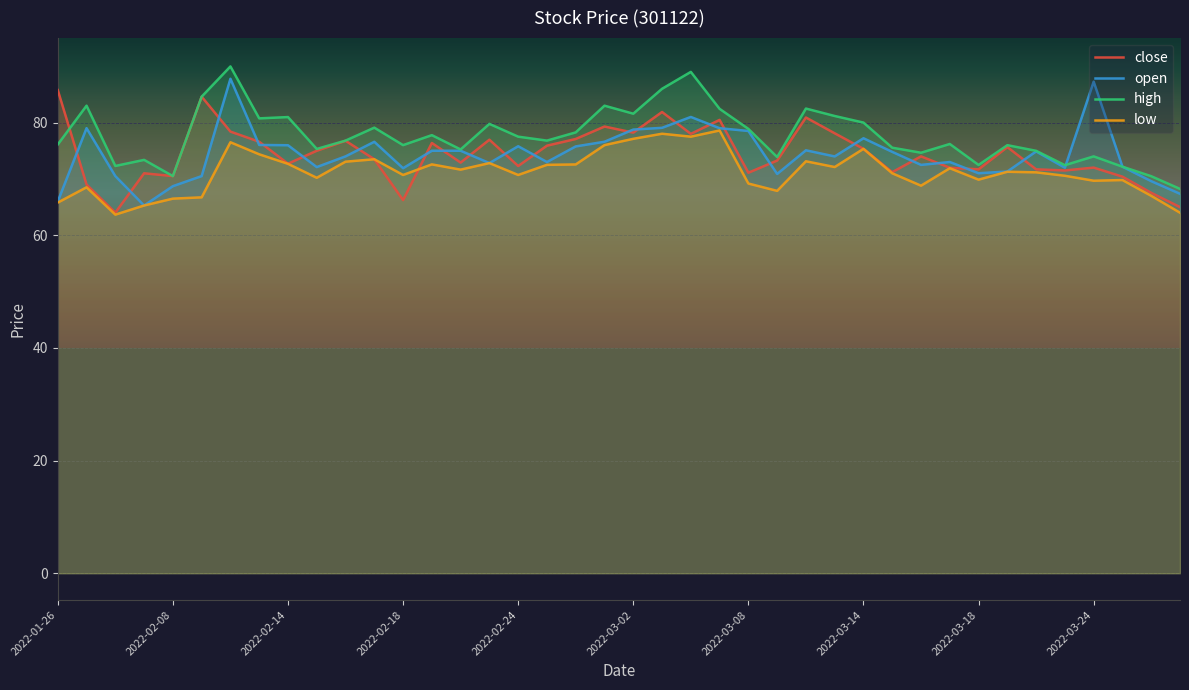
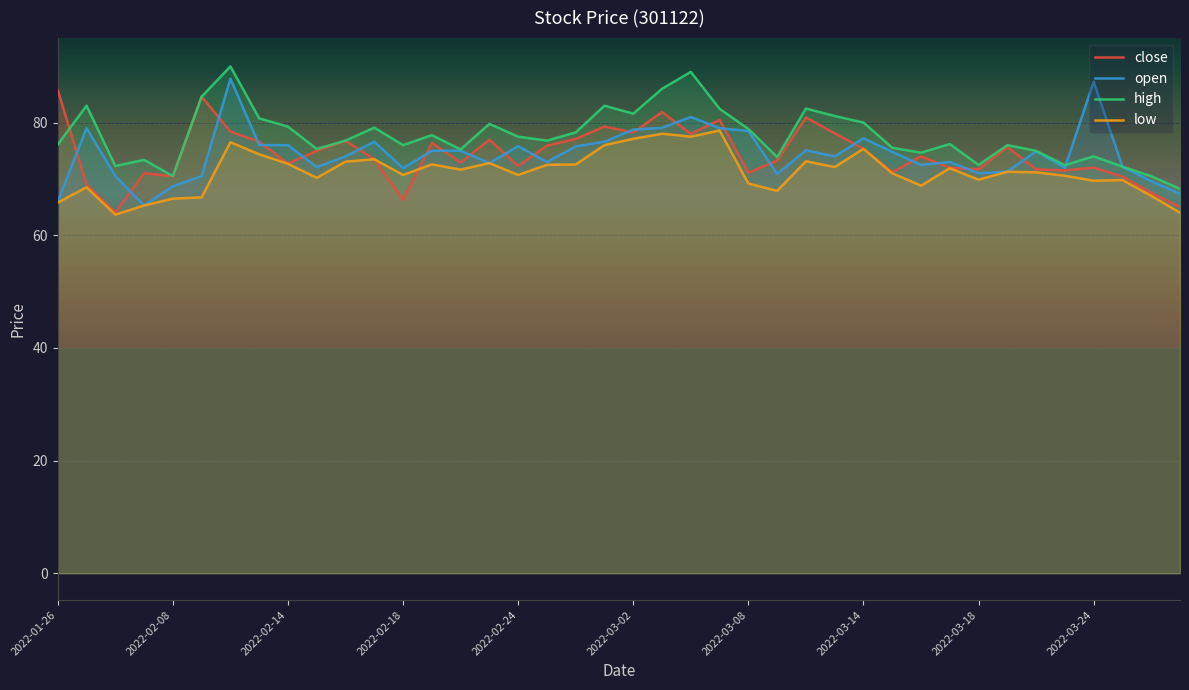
  {
    "close": {
      "2022-01-26": 86,
      "2022-02-18": 66,
      "2022-02-24": 72,
      "2022-03-02": 78,
      "2022-03-08": 71,
      "2022-03-18": 72,
      "2022-03-24": 72
    },
    "open": {
      "2022-02-08": 69,
      "2022-02-14": 76,
      "2022-02-18": 72,
      "2022-02-24": 76,
      "2022-03-02": 79,
      "2022-03-14": 77,
      "2022-03-18": 71
    },
    "high": {
      "2022-01-26": 76,
-     "2022-02-14": 81,
+     "2022-02-14": 79,
      "2022-02-18": 76,
      "2022-02-24": 78,
      "2022-03-02": 82,
      "2022-03-14": 80,
      "2022-03-18": 72,
      "2022-03-24": 74
    },
    "low": {
      "2022-02-08": 67,
      "2022-02-18": 71,
      "2022-02-24": 71,
      "2022-03-02": 77,
      "2022-03-08": 69,
      "2022-03-18": 70,
      "2022-03-24": 70
    }
  }
